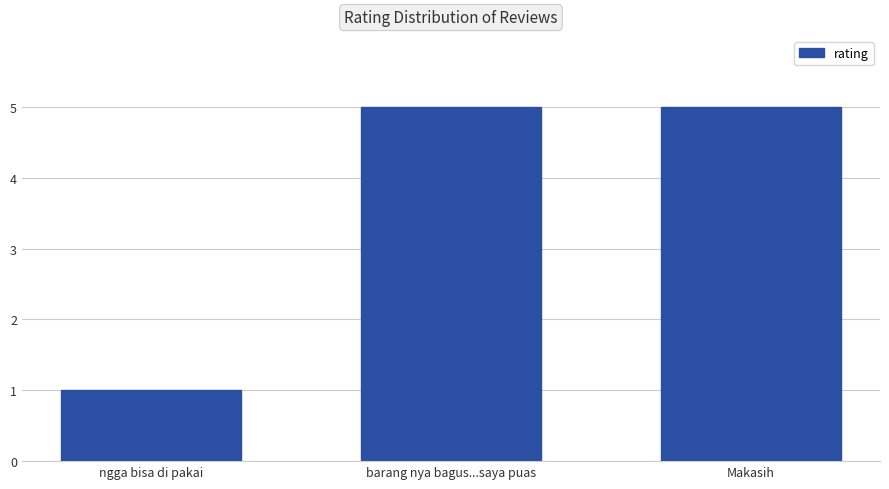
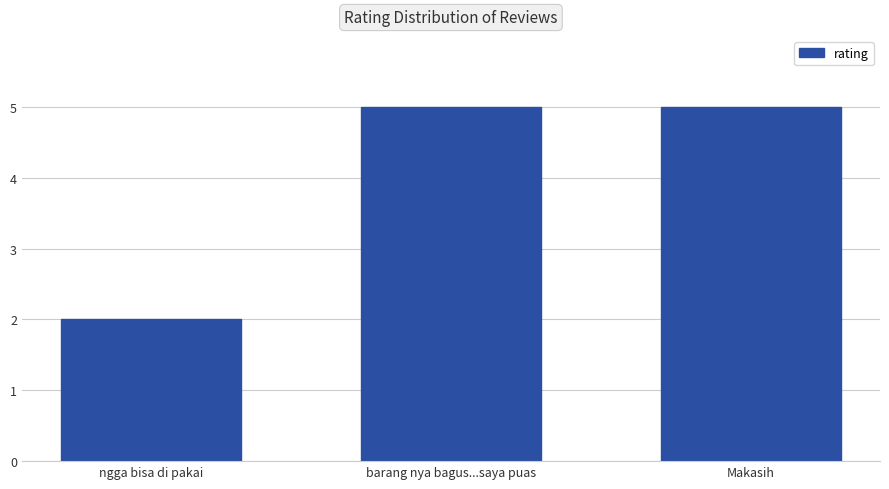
  {
-   "ngga bisa di pakai": 1,
+   "ngga bisa di pakai": 2,
    "barang nya bagus...saya puas": 5,
    "Makasih": 5
  }
